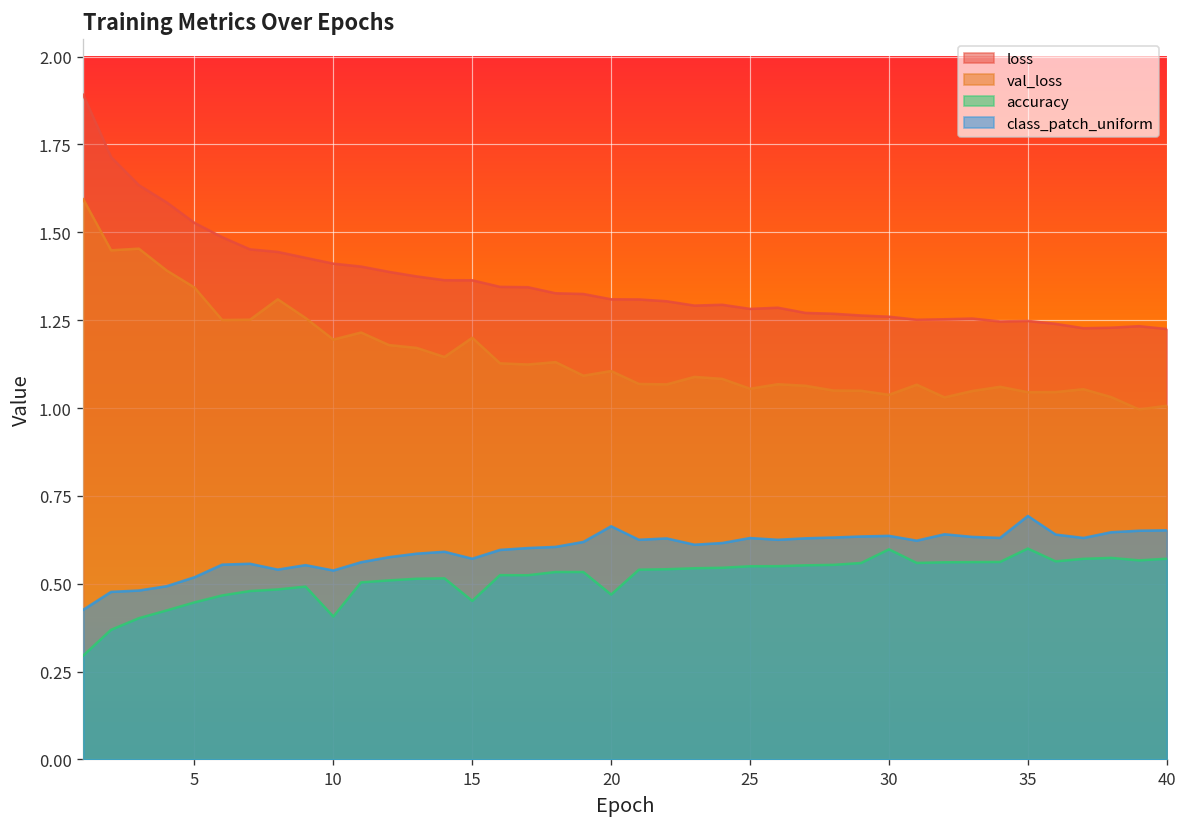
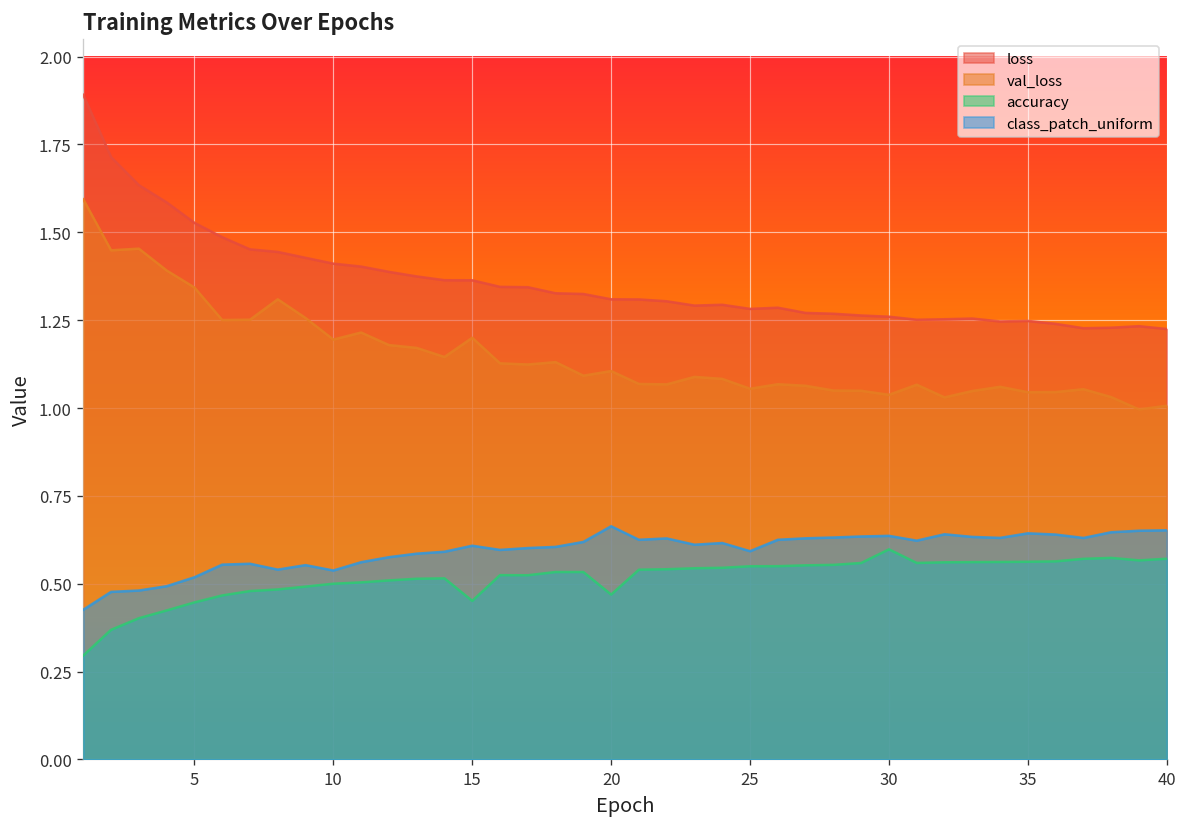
  {
    "accuracy": {
      "5": 0.45,
-     "10": 0.41,
+     "10": 0.50,
      "15": 0.45,
      "20": 0.47,
      "25": 0.55,
      "30": 0.60,
-     "35": 0.60,
+     "35": 0.56,
      "40": 0.57
    },
    "class_patch_uniform": {
      "5": 0.52,
      "10": 0.54,
-     "15": 0.57,
+     "15": 0.61,
      "20": 0.66,
-     "25": 0.63,
+     "25": 0.59,
      "30": 0.64,
-     "35": 0.69,
+     "35": 0.64,
      "40": 0.65
    }
  }
